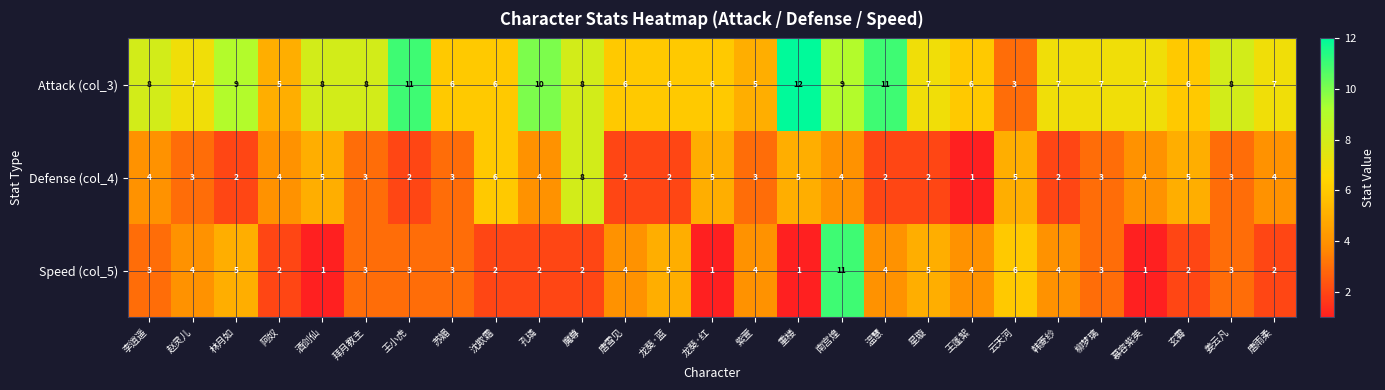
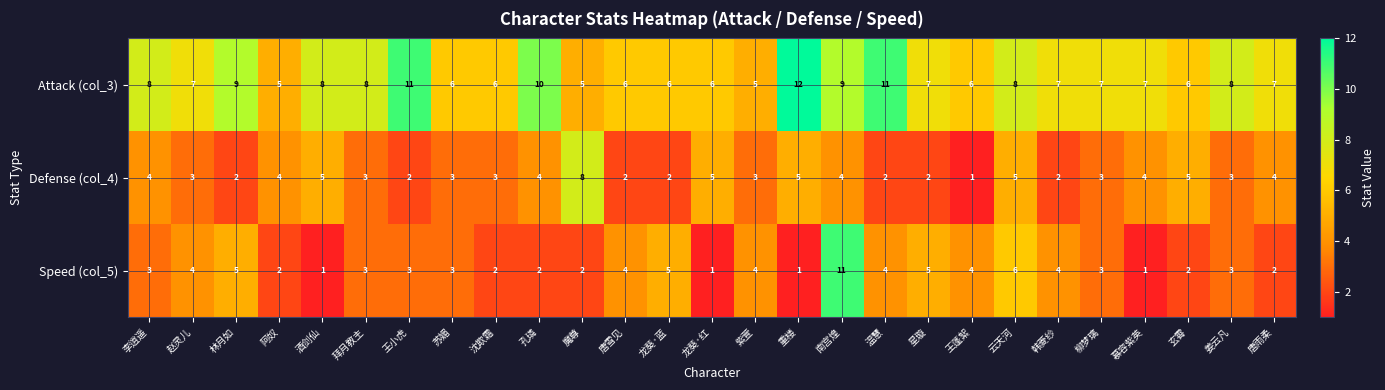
  {
    "Attack (col_3)": {
      "李逍遥": 8,
      "赵灵儿": 7,
      "林月如": 9,
      "阿奴": 5,
      "酒剑仙": 8,
      "拜月教主": 8,
      "王小虎": 11,
      "苏媚": 6,
      "沈欺霜": 6,
      "孔璘": 10,
-     "魔尊": 8,
+     "魔尊": 5,
      "唐雪见": 6,
      "龙葵·蓝": 6,
      "龙葵·红": 6,
      "紫萱": 5,
      "重楼": 12,
      "南宫煌": 9,
      "温慧": 11,
      "星璇": 7,
      "王蓬絮": 6,
-     "云天河": 3,
+     "云天河": 8,
      "韩菱纱": 7,
      "柳梦璃": 7,
      "慕容紫英": 7,
      "玄霄": 6,
      "姜云凡": 8,
      "唐雨柔": 7
    },
    "Defense (col_4)": {
      "李逍遥": 4,
      "赵灵儿": 3,
      "林月如": 2,
      "阿奴": 4,
      "酒剑仙": 5,
      "拜月教主": 3,
      "王小虎": 2,
      "苏媚": 3,
-     "沈欺霜": 6,
+     "沈欺霜": 3,
      "孔璘": 4,
      "魔尊": 8,
      "唐雪见": 2,
      "龙葵·蓝": 2,
      "龙葵·红": 5,
      "紫萱": 3,
      "重楼": 5,
      "南宫煌": 4,
      "温慧": 2,
      "星璇": 2,
      "王蓬絮": 1,
      "云天河": 5,
      "韩菱纱": 2,
      "柳梦璃": 3,
      "慕容紫英": 4,
      "玄霄": 5,
      "姜云凡": 3,
      "唐雨柔": 4
    },
    "Speed (col_5)": {
      "李逍遥": 3,
      "赵灵儿": 4,
      "林月如": 5,
      "阿奴": 2,
      "酒剑仙": 1,
      "拜月教主": 3,
      "王小虎": 3,
      "苏媚": 3,
      "沈欺霜": 2,
      "孔璘": 2,
      "魔尊": 2,
      "唐雪见": 4,
      "龙葵·蓝": 5,
      "龙葵·红": 1,
      "紫萱": 4,
      "重楼": 1,
      "南宫煌": 11,
      "温慧": 4,
      "星璇": 5,
      "王蓬絮": 4,
      "云天河": 6,
      "韩菱纱": 4,
      "柳梦璃": 3,
      "慕容紫英": 1,
      "玄霄": 2,
      "姜云凡": 3,
      "唐雨柔": 2
    }
  }
